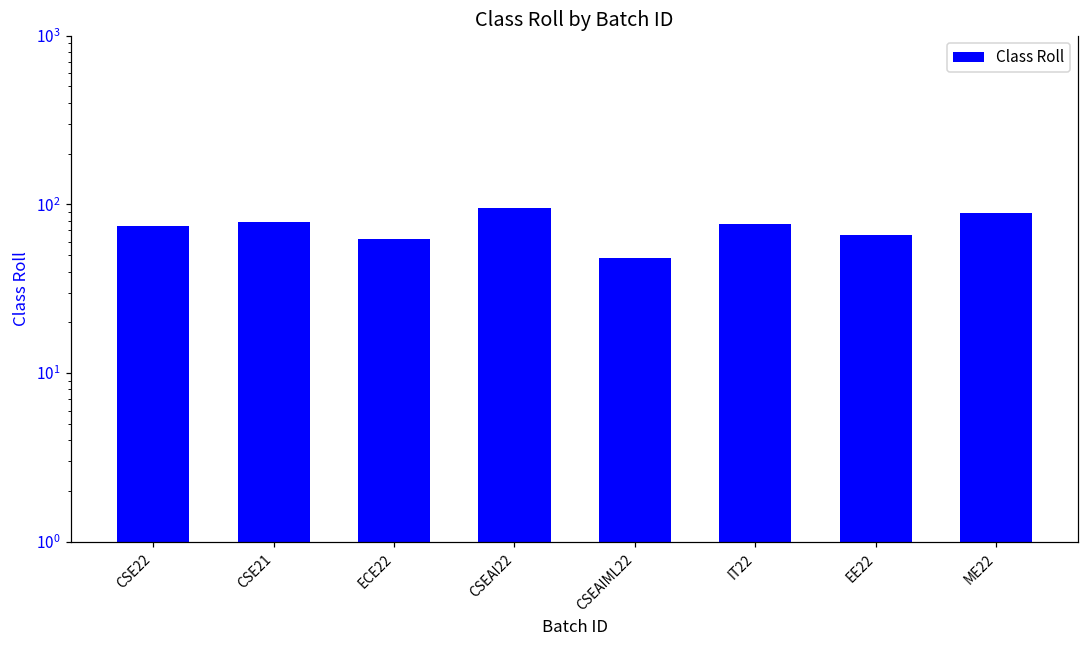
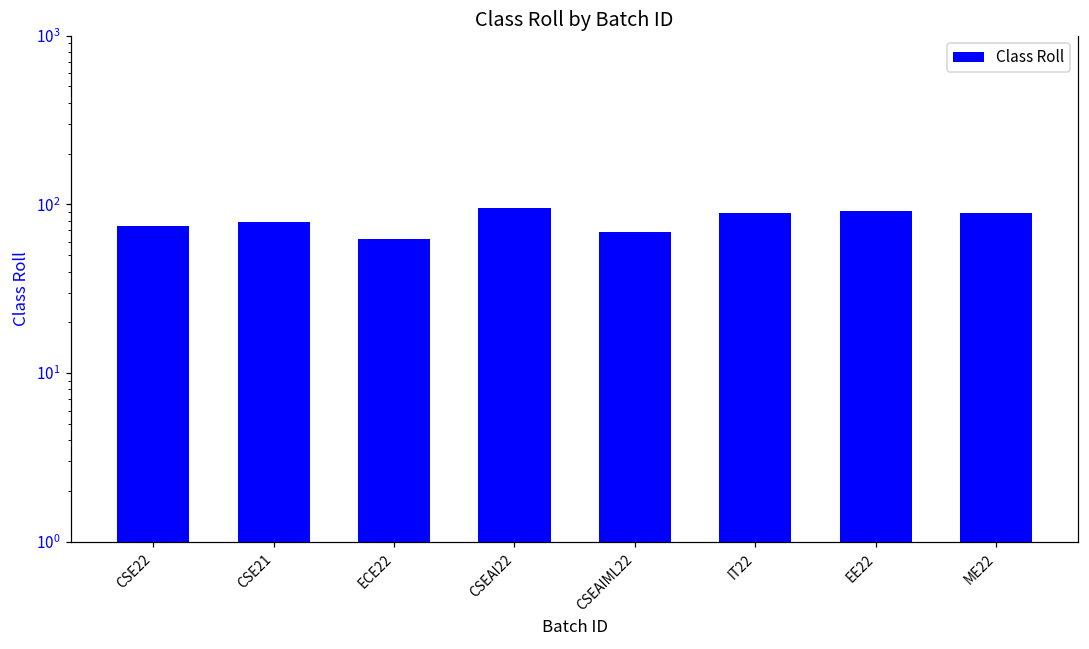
  {
    "CSE22": 70,
    "CSE21": 80,
    "ECE22": 62,
    "CSEAI22": 100,
-   "CSEAIML22": 48,
-   "IT22": 80,
-   "EE22": 66,
+   "CSEAIML22": 70,
+   "IT22": 90,
+   "EE22": 90,
    "ME22": 90
  }
